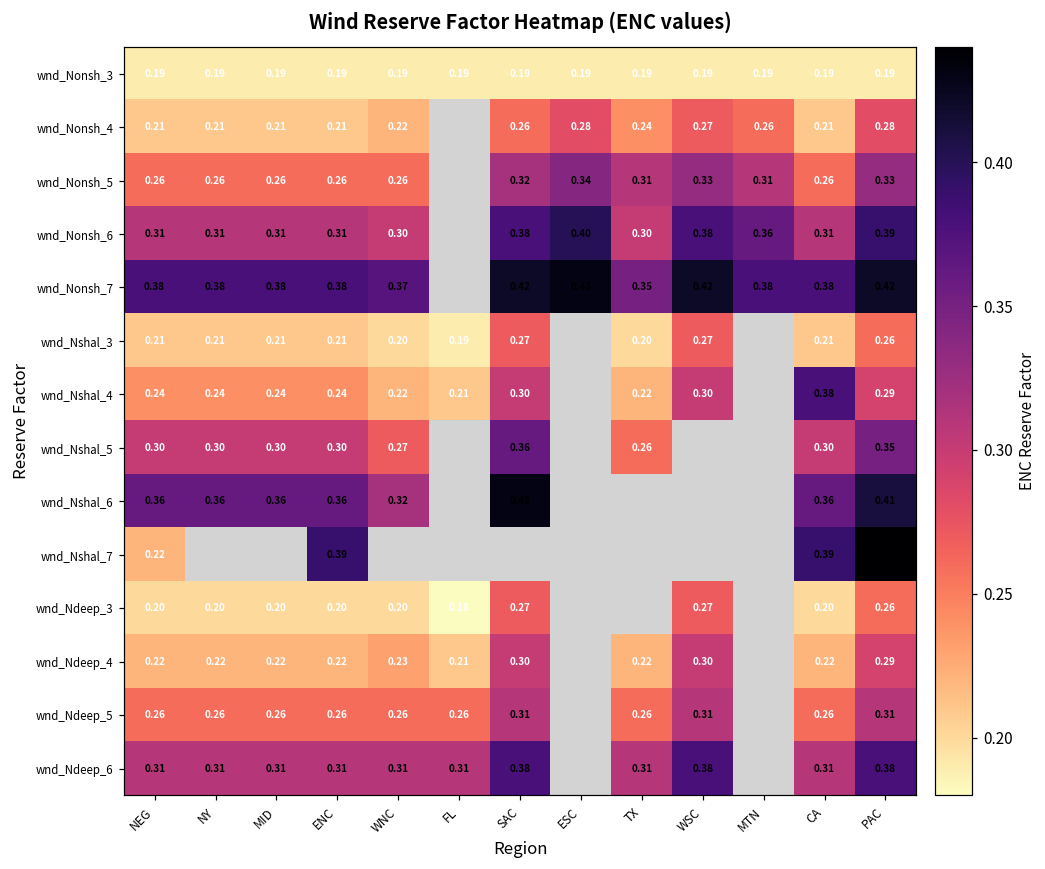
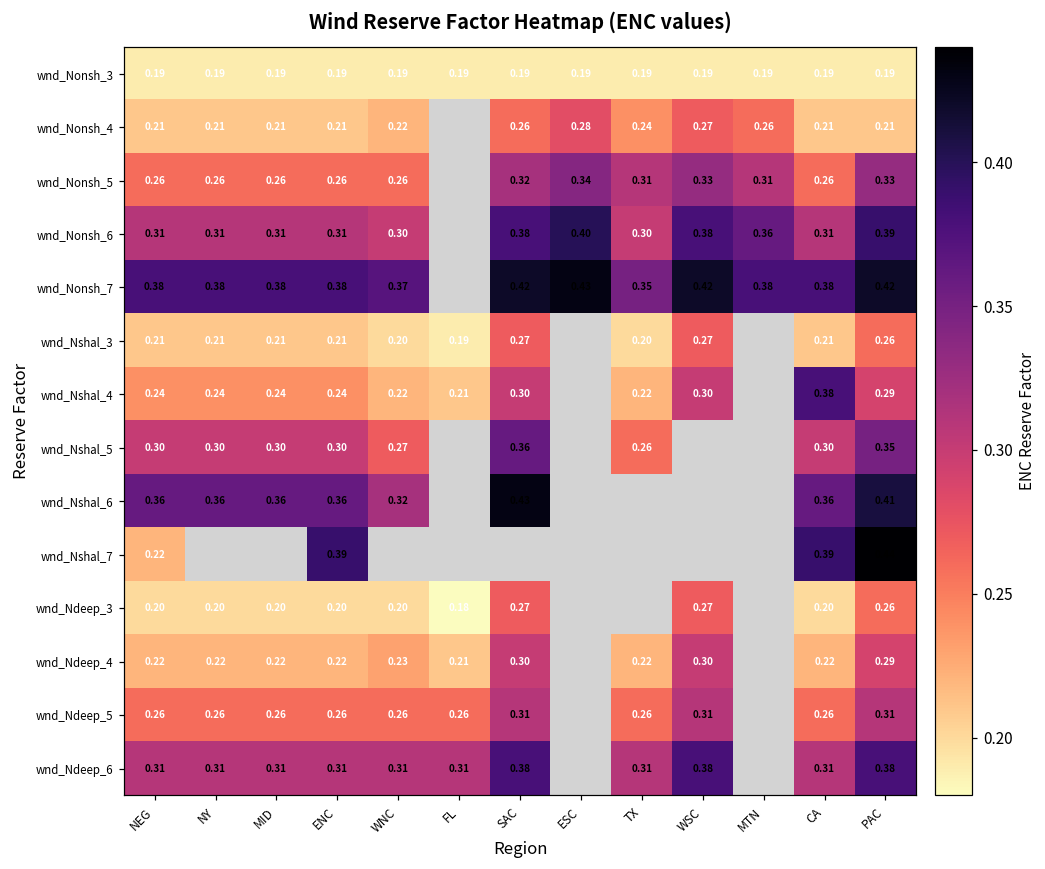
  {
    "wnd_Nonsh_3": {
      "NEG": 0.19,
      "NY": 0.19,
      "MID": 0.19,
      "ENC": 0.19,
      "WNC": 0.19,
      "FL": 0.19,
      "SAC": 0.19,
      "ESC": 0.19,
      "TX": 0.19,
      "WSC": 0.19,
      "MTN": 0.19,
      "CA": 0.19,
      "PAC": 0.19
    },
    "wnd_Nonsh_4": {
      "NEG": 0.21,
      "NY": 0.21,
      "MID": 0.21,
      "ENC": 0.21,
      "WNC": 0.22,
      "SAC": 0.26,
      "ESC": 0.28,
      "TX": 0.24,
      "WSC": 0.27,
      "MTN": 0.26,
      "CA": 0.21,
-     "PAC": 0.28
+     "PAC": 0.21
    },
    "wnd_Nonsh_5": {
      "NEG": 0.26,
      "NY": 0.26,
      "MID": 0.26,
      "ENC": 0.26,
      "WNC": 0.26,
      "SAC": 0.32,
      "ESC": 0.34,
      "TX": 0.31,
      "WSC": 0.33,
      "MTN": 0.31,
      "CA": 0.26,
      "PAC": 0.33
    },
    "wnd_Nonsh_6": {
      "NEG": 0.31,
      "NY": 0.31,
      "MID": 0.31,
      "ENC": 0.31,
      "WNC": 0.30,
      "SAC": 0.38,
      "ESC": 0.40,
      "TX": 0.30,
      "WSC": 0.38,
      "MTN": 0.36,
      "CA": 0.31,
      "PAC": 0.39
    },
    "wnd_Nonsh_7": {
      "NEG": 0.38,
      "NY": 0.38,
      "MID": 0.38,
      "ENC": 0.38,
      "WNC": 0.37,
      "TX": 0.35,
      "MTN": 0.38,
      "CA": 0.38
    },
    "wnd_Nshal_3": {
      "NEG": 0.21,
      "NY": 0.21,
      "MID": 0.21,
      "ENC": 0.21,
      "WNC": 0.20,
      "FL": 0.19,
      "SAC": 0.27,
      "TX": 0.20,
      "WSC": 0.27,
      "CA": 0.21,
      "PAC": 0.26
    },
    "wnd_Nshal_4": {
      "NEG": 0.24,
      "NY": 0.24,
      "MID": 0.24,
      "ENC": 0.24,
      "WNC": 0.22,
      "FL": 0.21,
      "SAC": 0.30,
      "TX": 0.22,
      "WSC": 0.30,
      "CA": 0.38,
      "PAC": 0.29
    },
    "wnd_Nshal_5": {
      "NEG": 0.30,
      "NY": 0.30,
      "MID": 0.30,
      "ENC": 0.30,
      "WNC": 0.27,
      "SAC": 0.36,
      "TX": 0.26,
      "CA": 0.30,
      "PAC": 0.35
    },
    "wnd_Nshal_6": {
      "NEG": 0.36,
      "NY": 0.36,
      "MID": 0.36,
      "ENC": 0.36,
      "WNC": 0.32,
      "CA": 0.36,
      "PAC": 0.41
    },
    "wnd_Nshal_7": {
      "NEG": 0.22,
      "ENC": 0.39,
      "CA": 0.39
    },
    "wnd_Ndeep_3": {
      "NEG": 0.20,
      "NY": 0.20,
      "MID": 0.20,
      "ENC": 0.20,
      "WNC": 0.20,
      "FL": 0.18,
      "SAC": 0.27,
      "WSC": 0.27,
      "CA": 0.20,
      "PAC": 0.26
    },
    "wnd_Ndeep_4": {
      "NEG": 0.22,
      "NY": 0.22,
      "MID": 0.22,
      "ENC": 0.22,
      "WNC": 0.23,
      "FL": 0.21,
      "SAC": 0.30,
      "TX": 0.22,
      "WSC": 0.30,
      "CA": 0.22,
      "PAC": 0.29
    },
    "wnd_Ndeep_5": {
      "NEG": 0.26,
      "NY": 0.26,
      "MID": 0.26,
      "ENC": 0.26,
      "WNC": 0.26,
      "FL": 0.26,
      "SAC": 0.31,
      "TX": 0.26,
      "WSC": 0.31,
      "CA": 0.26,
      "PAC": 0.31
    },
    "wnd_Ndeep_6": {
      "NEG": 0.31,
      "NY": 0.31,
      "MID": 0.31,
      "ENC": 0.31,
      "WNC": 0.31,
      "FL": 0.31,
      "SAC": 0.38,
      "TX": 0.31,
      "WSC": 0.38,
      "CA": 0.31,
      "PAC": 0.38
    }
  }
